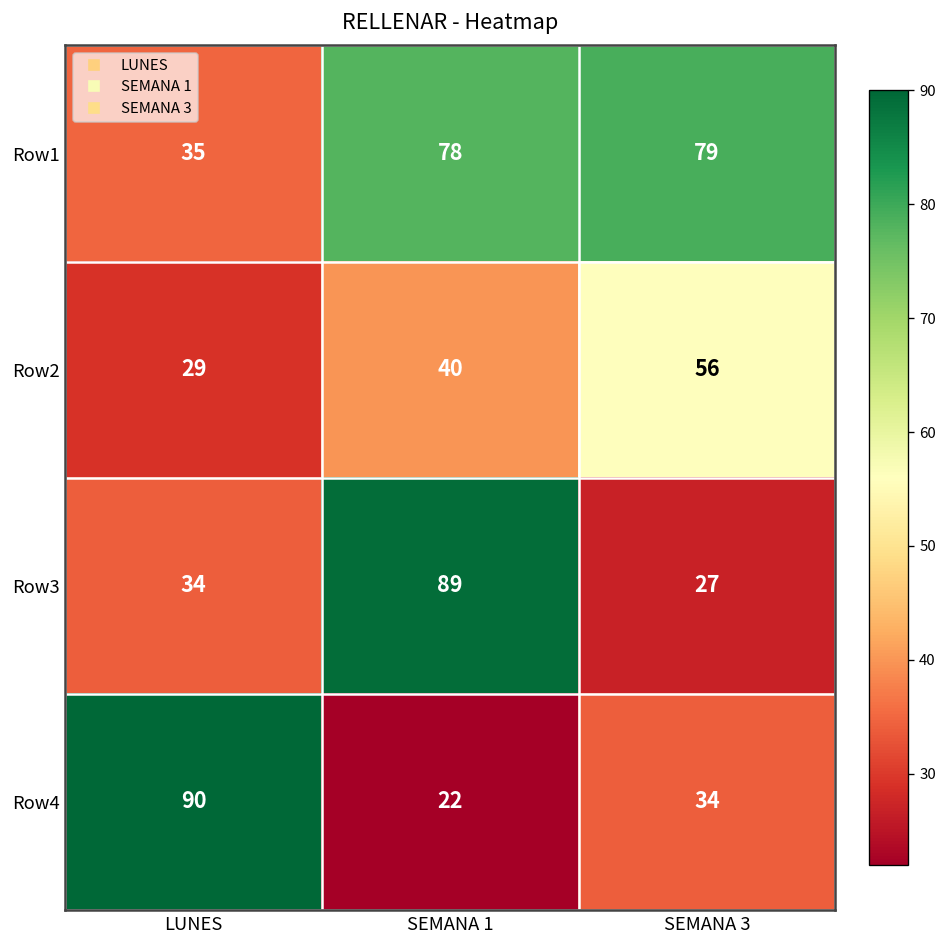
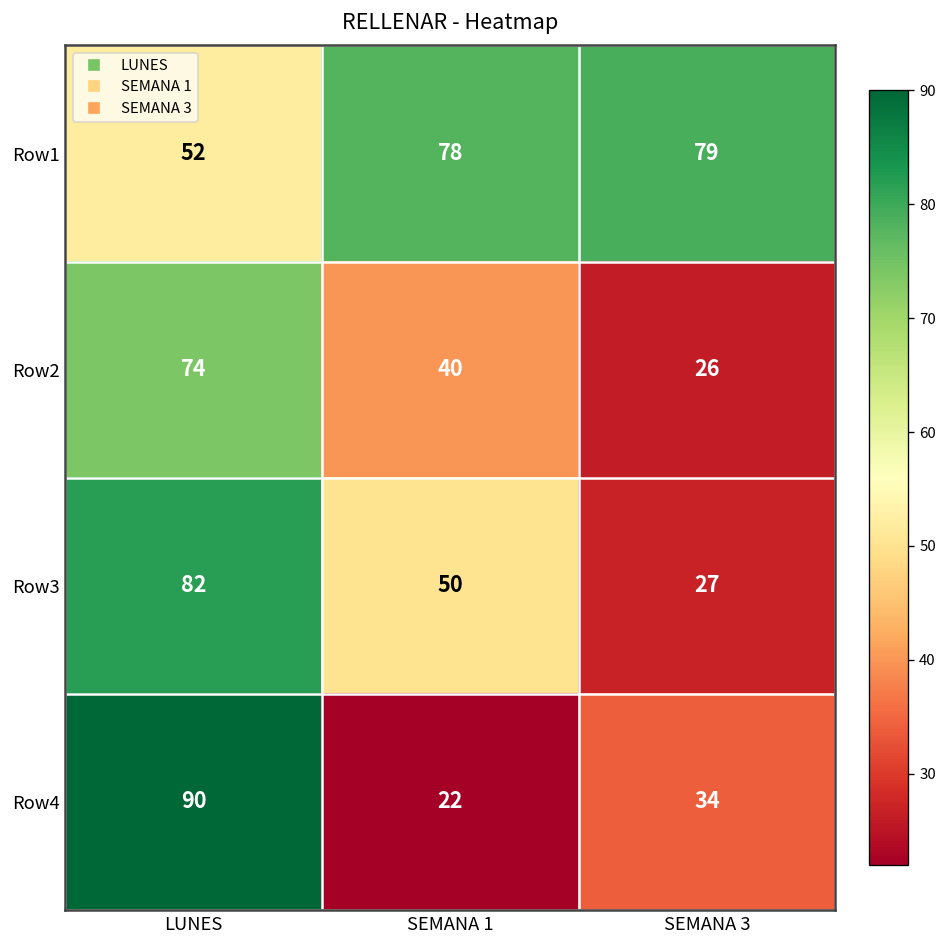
  {
    "Row1": {
-     "LUNES": 35,
+     "LUNES": 52,
      "SEMANA 1": 78,
      "SEMANA 3": 79
    },
    "Row2": {
-     "LUNES": 29,
+     "LUNES": 74,
      "SEMANA 1": 40,
-     "SEMANA 3": 56
+     "SEMANA 3": 26
    },
    "Row3": {
-     "LUNES": 34,
-     "SEMANA 1": 89,
+     "LUNES": 82,
+     "SEMANA 1": 50,
      "SEMANA 3": 27
    },
    "Row4": {
      "LUNES": 90,
      "SEMANA 1": 22,
      "SEMANA 3": 34
    }
  }
